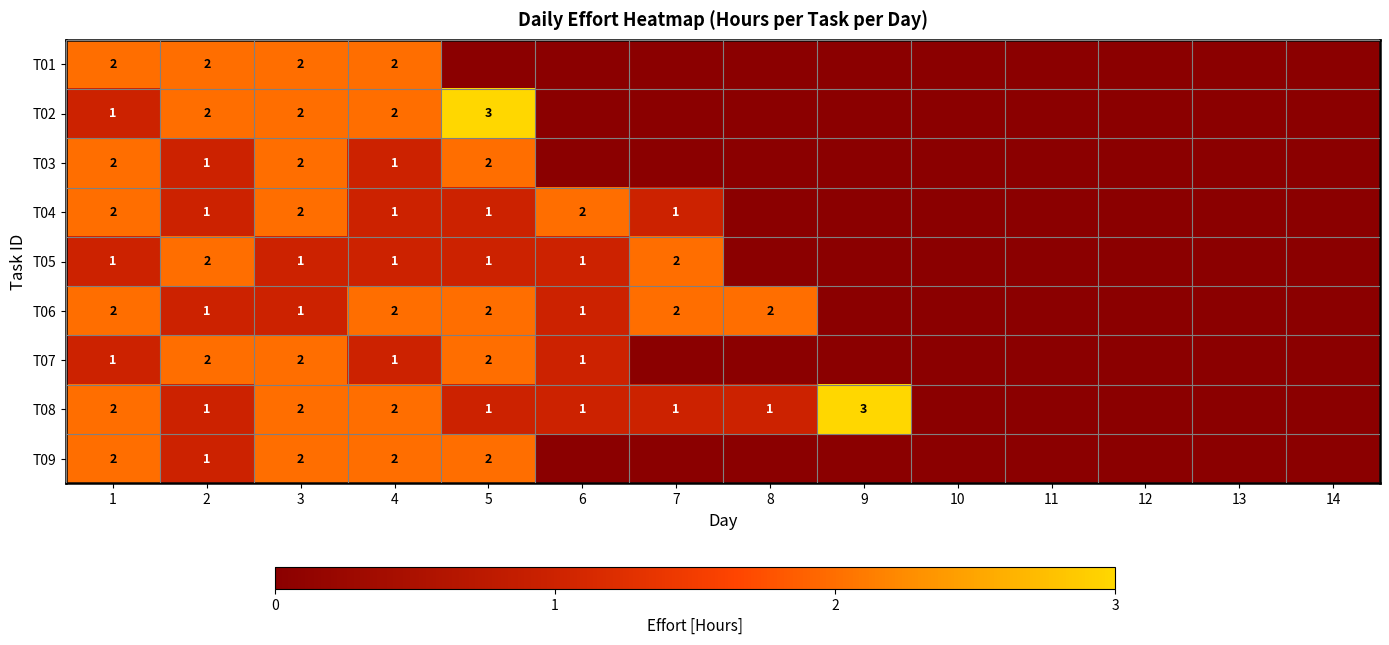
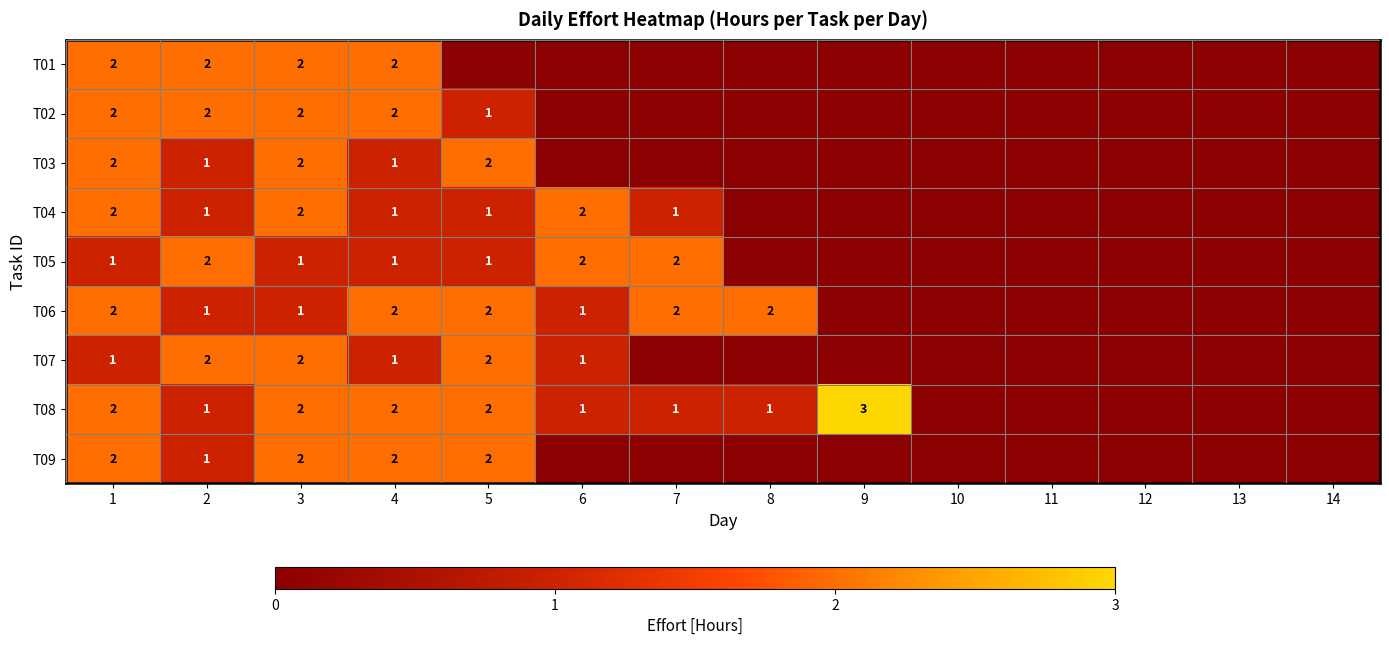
  {
    "T01": {
      "1": 2,
      "2": 2,
      "3": 2,
      "4": 2
    },
    "T02": {
-     "1": 1,
+     "1": 2,
      "2": 2,
      "3": 2,
      "4": 2,
-     "5": 3
+     "5": 1
    },
    "T03": {
      "1": 2,
      "2": 1,
      "3": 2,
      "4": 1,
      "5": 2
    },
    "T04": {
      "1": 2,
      "2": 1,
      "3": 2,
      "4": 1,
      "5": 1,
      "6": 2,
      "7": 1
    },
    "T05": {
      "1": 1,
      "2": 2,
      "3": 1,
      "4": 1,
      "5": 1,
-     "6": 1,
+     "6": 2,
      "7": 2
    },
    "T06": {
      "1": 2,
      "2": 1,
      "3": 1,
      "4": 2,
      "5": 2,
      "6": 1,
      "7": 2,
      "8": 2
    },
    "T07": {
      "1": 1,
      "2": 2,
      "3": 2,
      "4": 1,
      "5": 2,
      "6": 1
    },
    "T08": {
      "1": 2,
      "2": 1,
      "3": 2,
      "4": 2,
-     "5": 1,
+     "5": 2,
      "6": 1,
      "7": 1,
      "8": 1,
      "9": 3
    },
    "T09": {
      "1": 2,
      "2": 1,
      "3": 2,
      "4": 2,
      "5": 2
    }
  }
